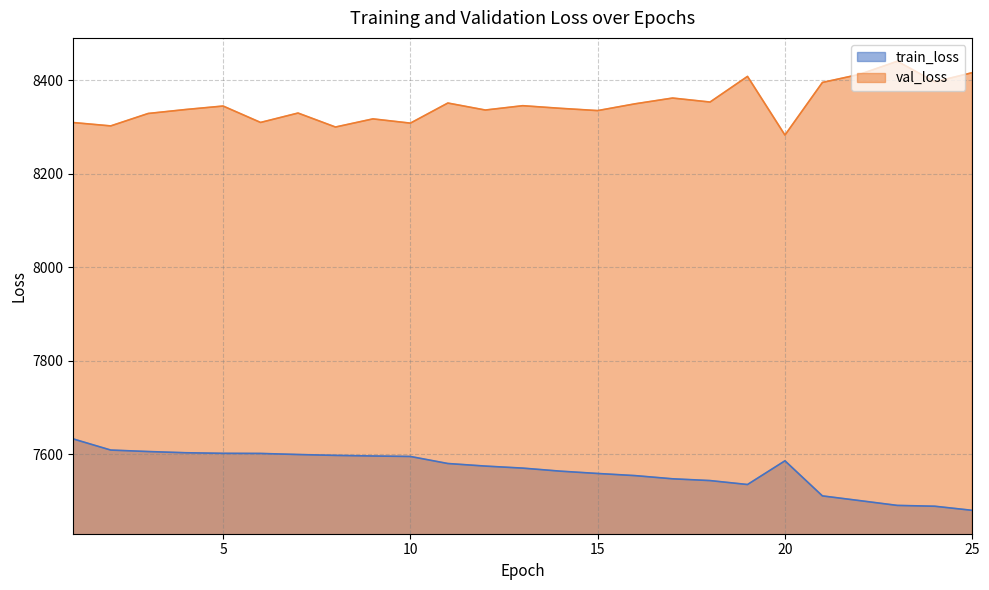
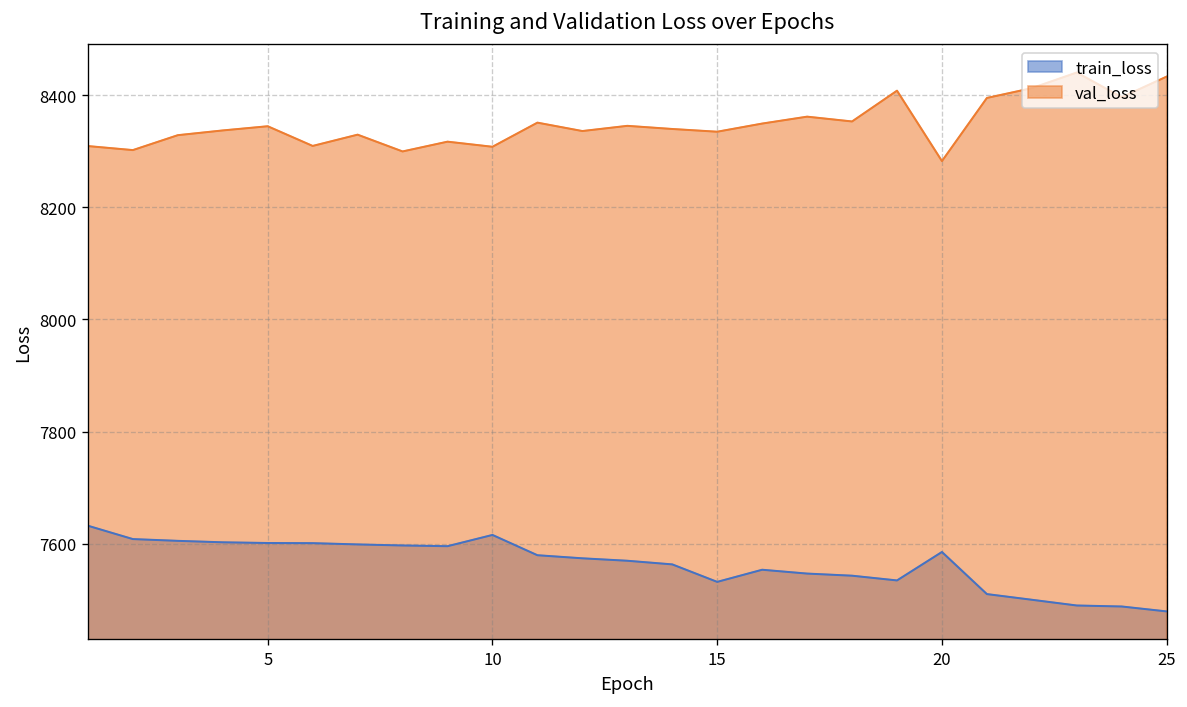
  {
    "train_loss": {
      "5": 7600,
-     "10": 7590,
-     "15": 7560,
+     "10": 7620,
+     "15": 7530,
      "20": 7590,
      "25": 7480
    },
    "val_loss": {
      "5": 8340,
      "10": 8310,
      "15": 8330,
      "20": 8280,
-     "25": 8420
+     "25": 8430
    }
  }
